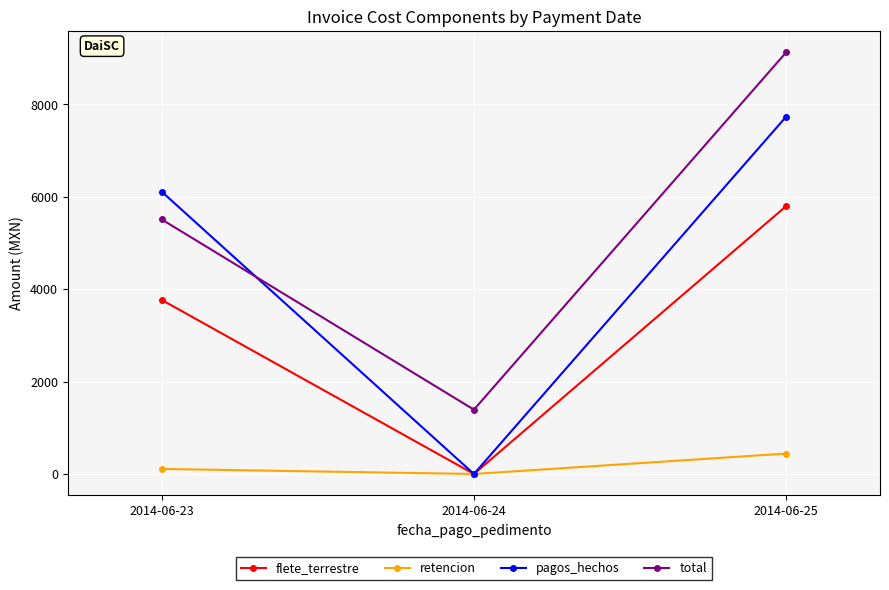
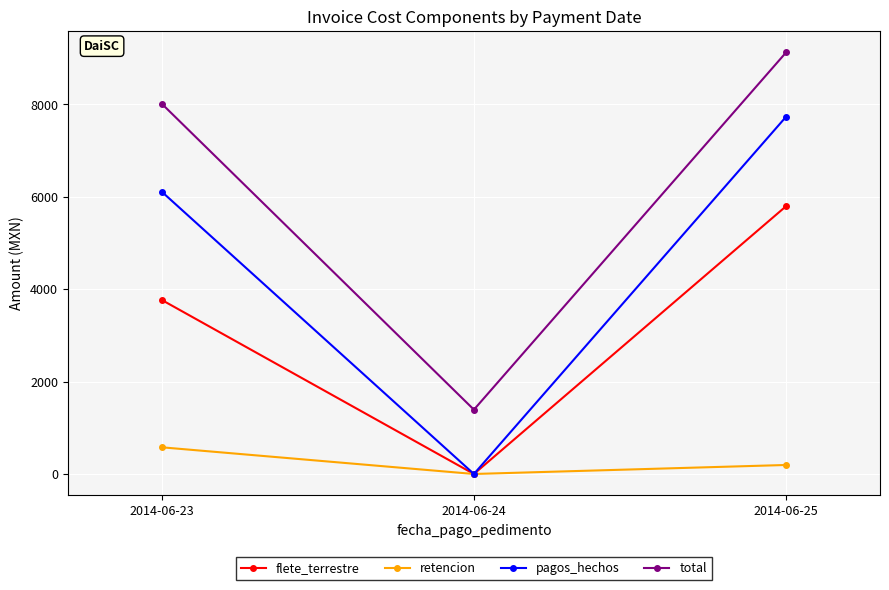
  {
    "flete_terrestre": {
      "2014-06-23": 3800,
      "2014-06-25": 5800
    },
    "retencion": {
-     "2014-06-23": 100,
-     "2014-06-25": 400
+     "2014-06-23": 600,
+     "2014-06-25": 200
    },
    "pagos_hechos": {
      "2014-06-23": 6100,
      "2014-06-25": 7700
    },
    "total": {
-     "2014-06-23": 5500,
+     "2014-06-23": 8000,
      "2014-06-24": 1400,
      "2014-06-25": 9100
    }
  }
